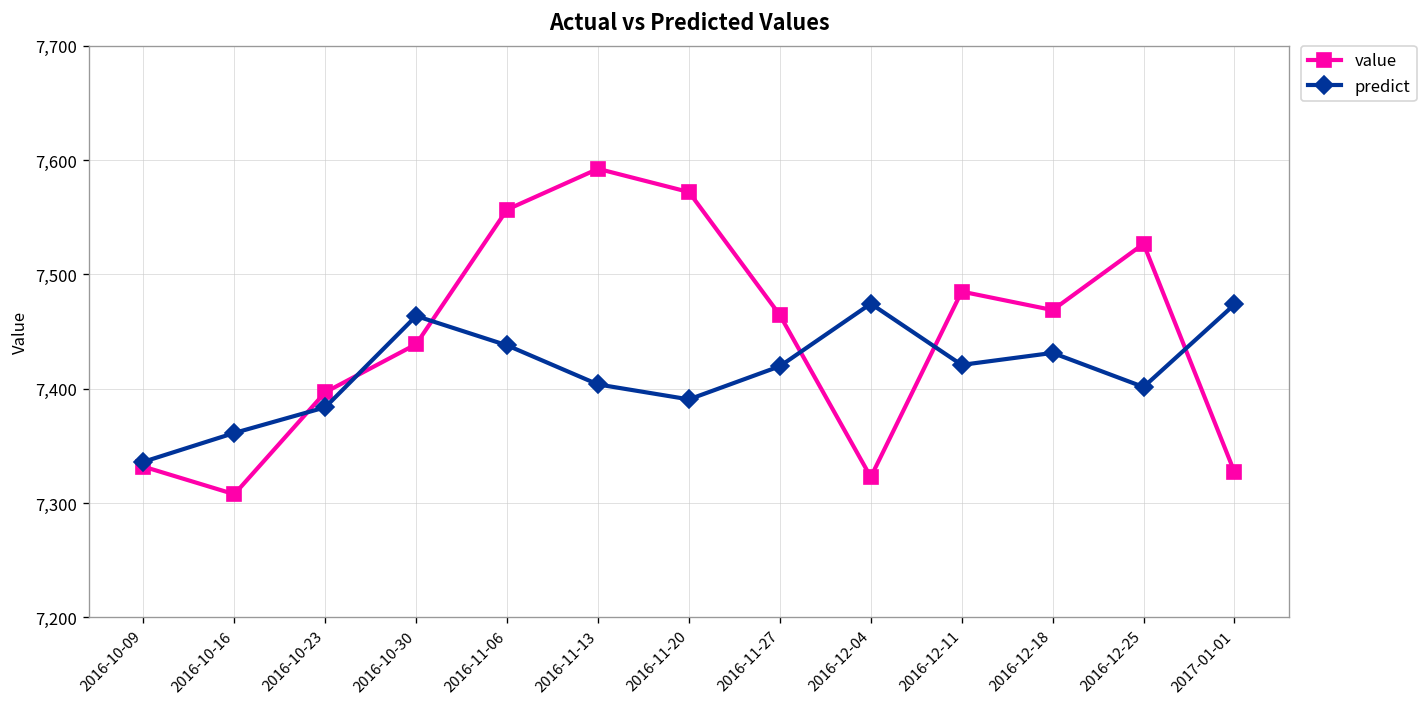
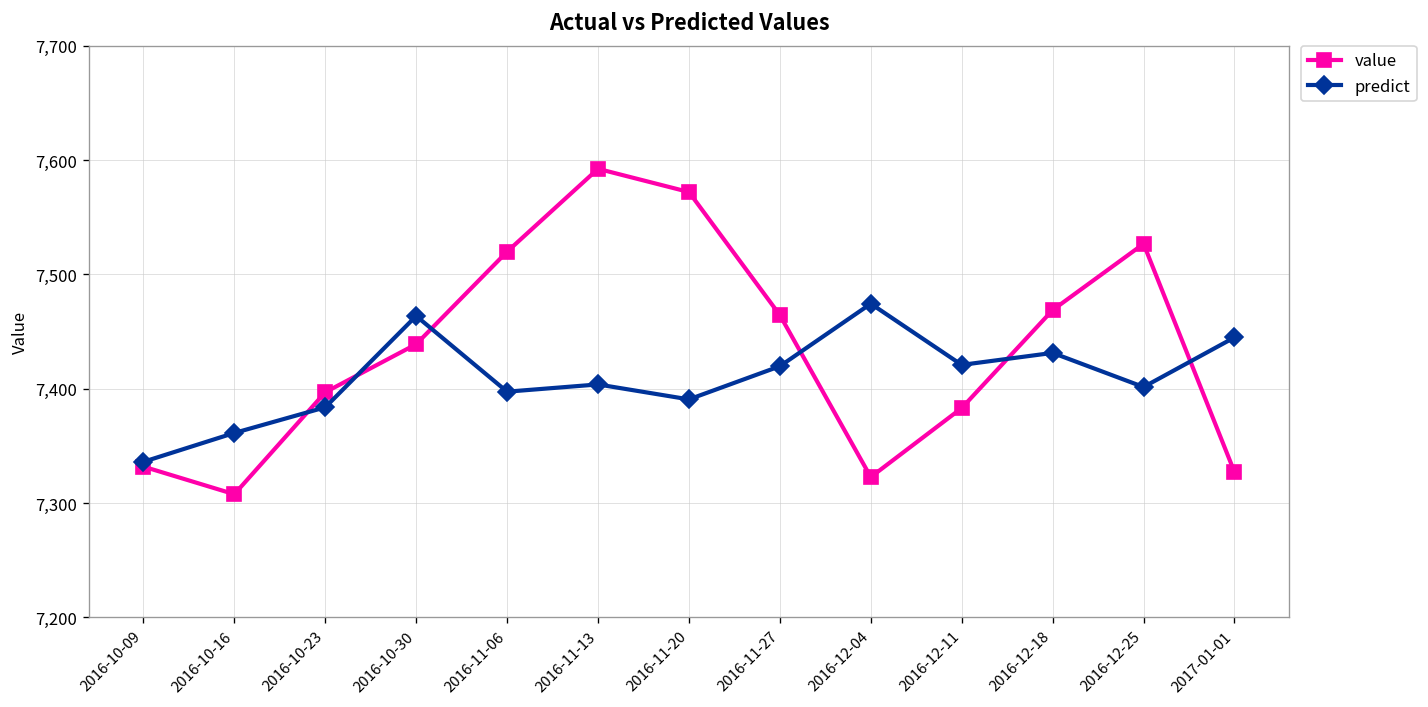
  {
    "value": {
      "2016-10-09": "7,330",
      "2016-10-16": "7,310",
      "2016-10-23": "7,400",
      "2016-10-30": "7,440",
-     "2016-11-06": "7,560",
+     "2016-11-06": "7,520",
      "2016-11-13": "7,590",
      "2016-11-20": "7,570",
      "2016-11-27": "7,460",
      "2016-12-04": "7,320",
-     "2016-12-11": "7,480",
+     "2016-12-11": "7,380",
      "2016-12-18": "7,470",
      "2016-12-25": "7,530",
      "2017-01-01": "7,330"
    },
    "predict": {
      "2016-10-09": "7,340",
      "2016-10-16": "7,360",
      "2016-10-23": "7,380",
      "2016-10-30": "7,460",
-     "2016-11-06": "7,440",
+     "2016-11-06": "7,400",
      "2016-11-13": "7,400",
      "2016-11-20": "7,390",
      "2016-11-27": "7,420",
      "2016-12-04": "7,470",
      "2016-12-11": "7,420",
      "2016-12-18": "7,430",
      "2016-12-25": "7,400",
-     "2017-01-01": "7,470"
+     "2017-01-01": "7,440"
    }
  }
